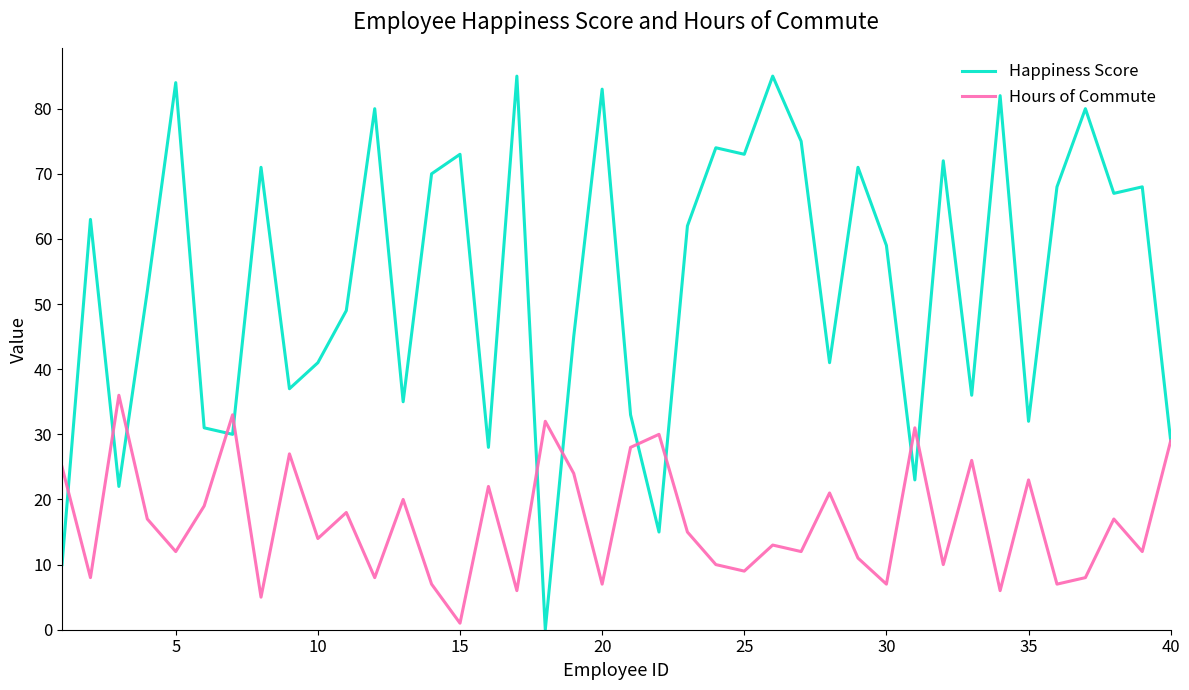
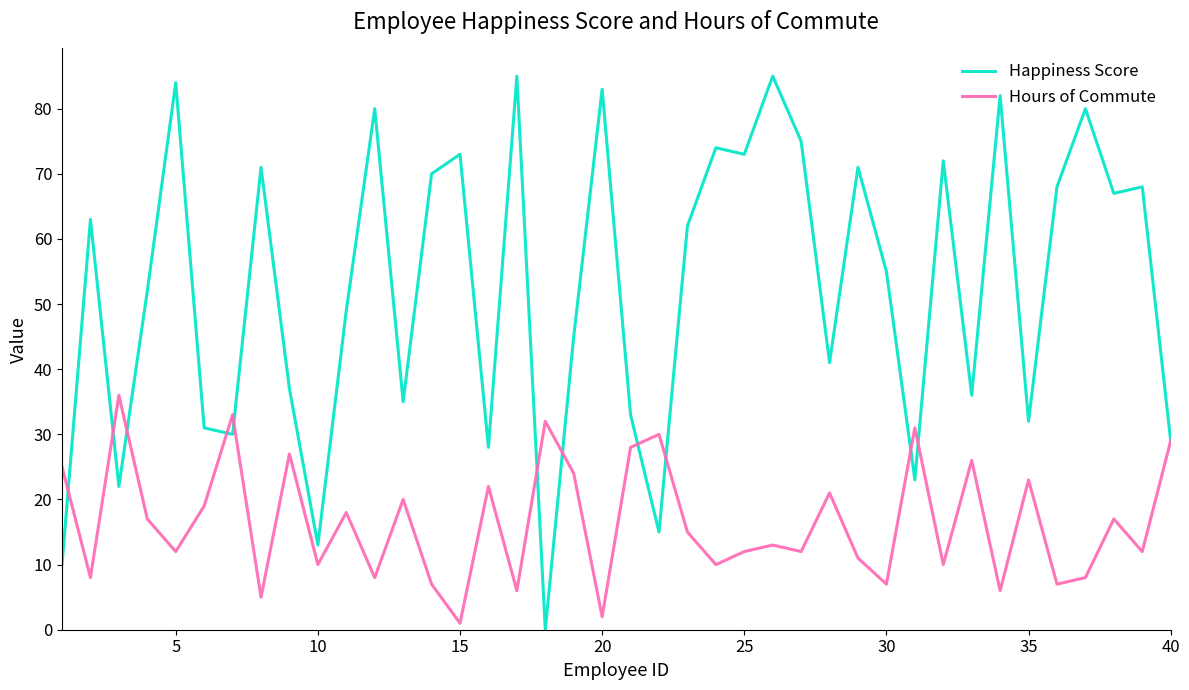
  {
    "Happiness Score": {
      "5": 84,
-     "10": 41,
+     "10": 13,
      "15": 73,
      "20": 83,
      "25": 73,
-     "30": 59,
+     "30": 55,
      "35": 32
    },
    "Hours of Commute": {
      "5": 12,
-     "10": 14,
+     "10": 10,
      "15": 1,
-     "20": 7,
-     "25": 9,
+     "20": 2,
+     "25": 12,
      "30": 7,
      "35": 23
    }
  }
